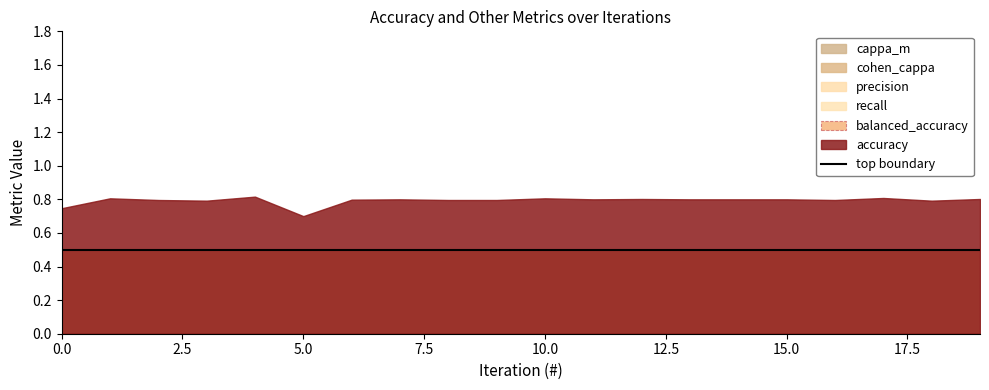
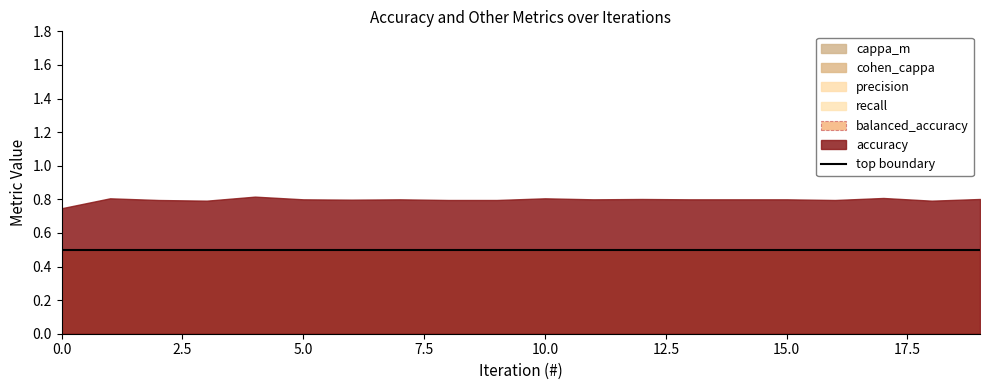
  {
    "recall": {
      "0.0": 0.0,
      "5.0": 0.0,
      "10.0": 0.0,
      "15.0": 0.0
    },
    "balanced_accuracy": {
      "0.0": 0.5,
      "5.0": 0.5,
      "10.0": 0.5,
      "15.0": 0.5
    },
    "accuracy": {
      "0.0": 0.75,
-     "5.0": 0.7,
+     "5.0": 0.8,
      "10.0": 0.8,
      "15.0": 0.8
    }
  }
